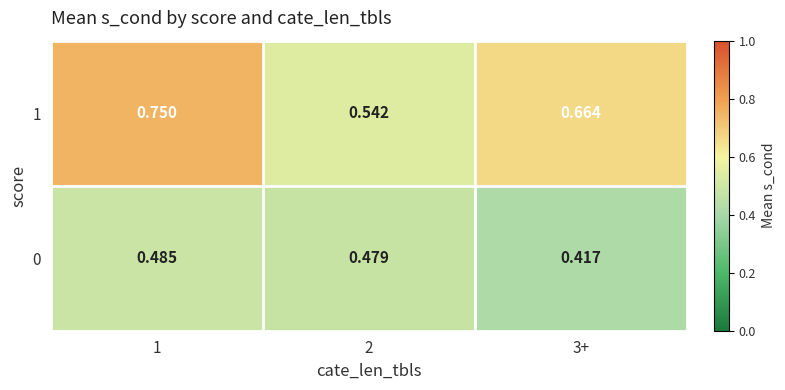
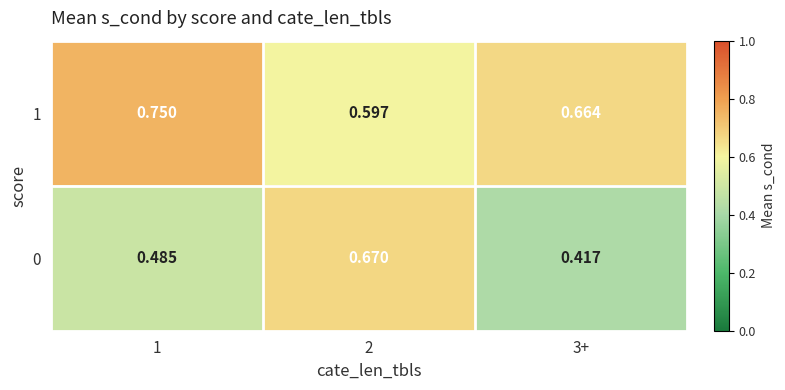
  {
    "1": {
      "1": 0.750,
-     "2": 0.542,
+     "2": 0.597,
      "3+": 0.664
    },
    "0": {
      "1": 0.485,
-     "2": 0.479,
+     "2": 0.670,
      "3+": 0.417
    }
  }
